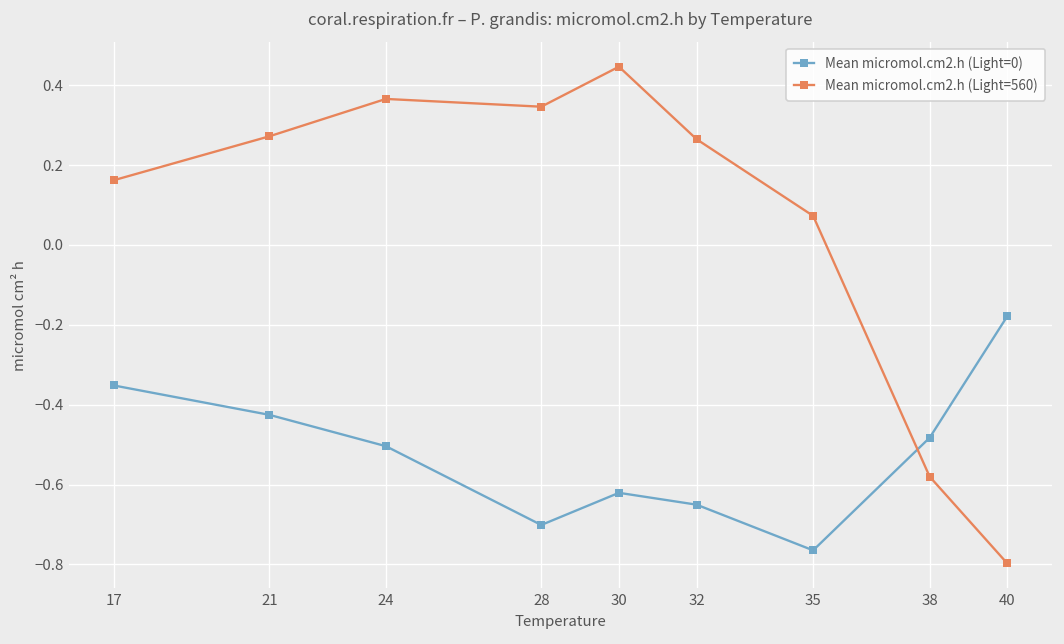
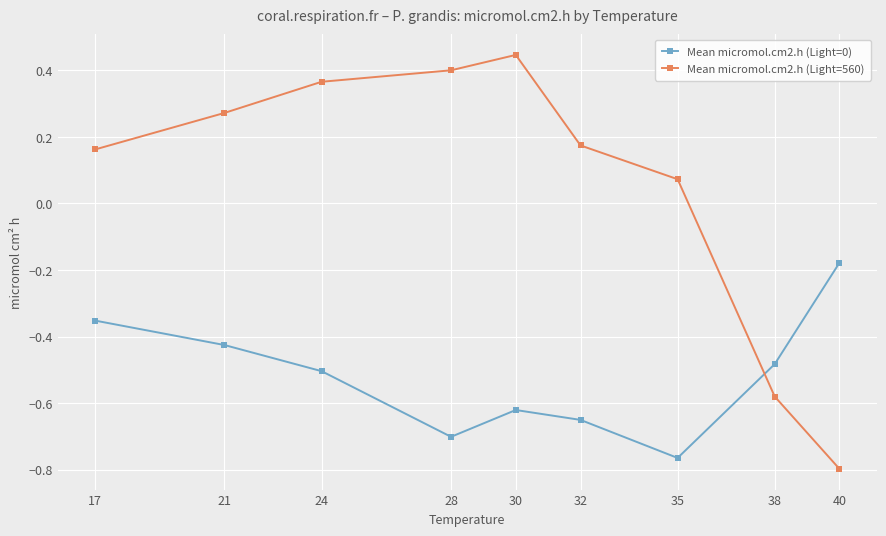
  {
    "Mean micromol.cm2.h (Light=0)": {
      "17": -0.35,
      "21": -0.43,
      "24": -0.50,
      "28": -0.70,
      "30": -0.62,
      "32": -0.65,
      "35": -0.76,
      "38": -0.48,
      "40": -0.18
    },
    "Mean micromol.cm2.h (Light=560)": {
      "17": 0.16,
      "21": 0.27,
      "24": 0.37,
-     "28": 0.35,
+     "28": 0.40,
      "30": 0.45,
-     "32": 0.26,
+     "32": 0.17,
      "35": 0.07,
      "38": -0.58,
      "40": -0.80
    }
  }
